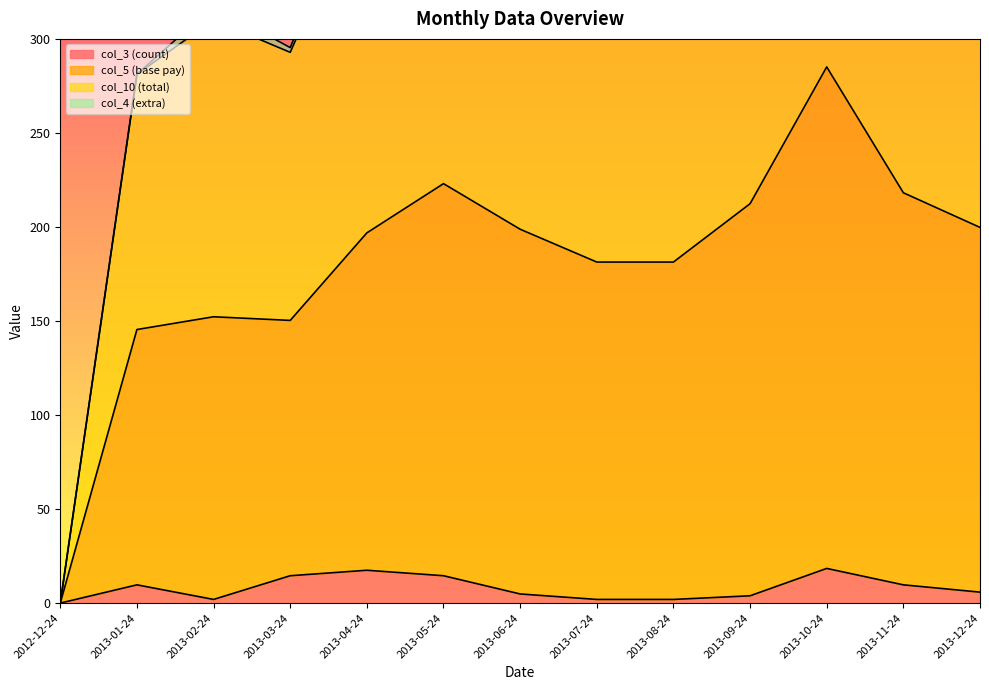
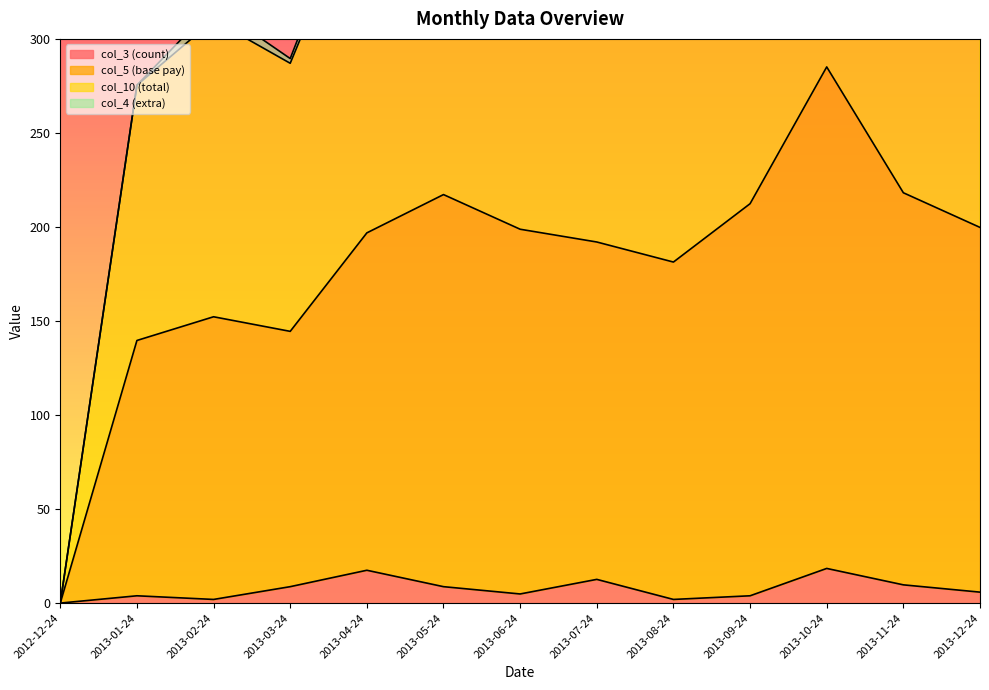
  {
    "col_3 (count)": {
-     "2013-01-24": 10,
+     "2013-01-24": 4,
      "2013-02-24": 2,
-     "2013-03-24": 15,
+     "2013-03-24": 9,
      "2013-04-24": 17,
-     "2013-05-24": 15,
+     "2013-05-24": 9,
      "2013-06-24": 5,
-     "2013-07-24": 2,
+     "2013-07-24": 13,
      "2013-08-24": 2,
      "2013-09-24": 4,
      "2013-10-24": 18,
      "2013-11-24": 10,
      "2013-12-24": 6
    },
    "col_4 (extra)": {
      "2013-03-24": 3
    }
  }
